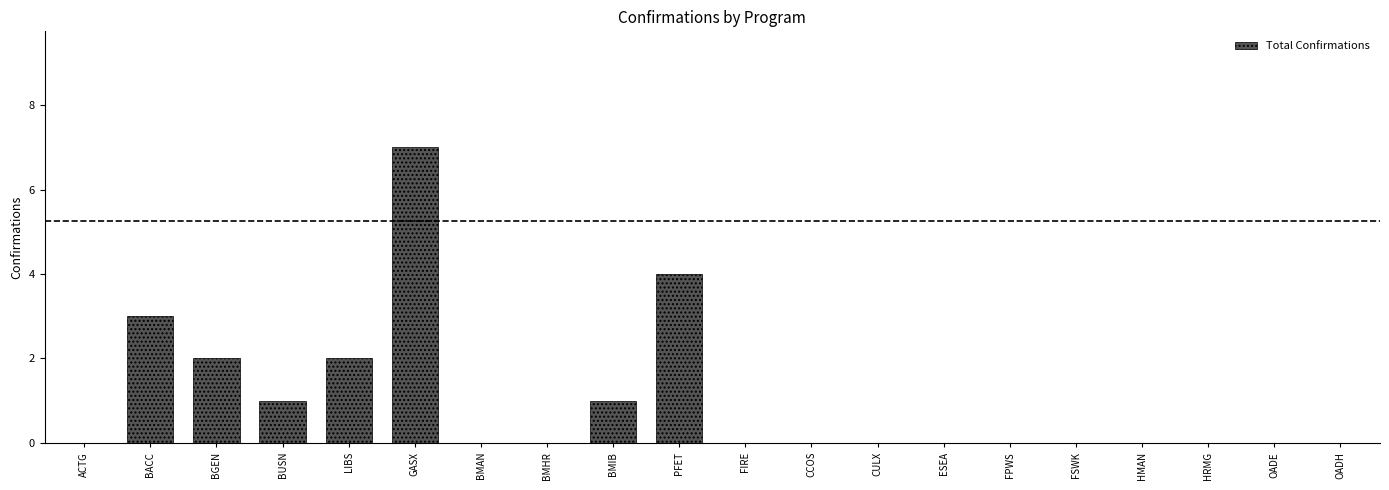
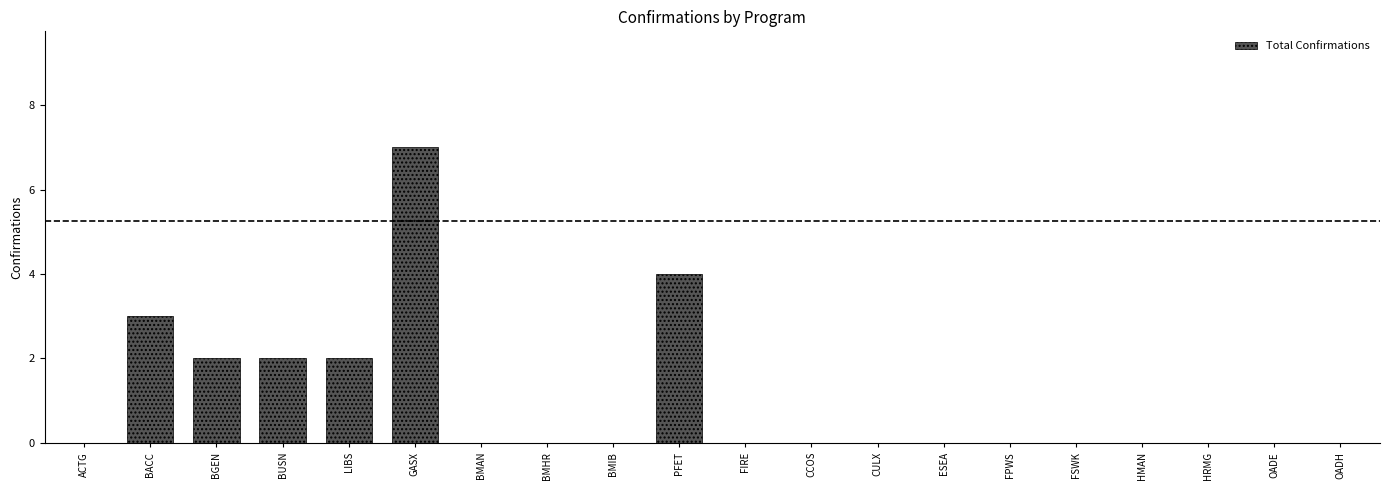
  {
    "ACTG": 0,
    "BACC": 3,
    "BGEN": 2,
-   "BUSN": 1,
+   "BUSN": 2,
    "LIBS": 2,
    "GASX": 7,
    "BMAN": 0,
    "BMHR": 0,
-   "BMIB": 1,
+   "BMIB": 0,
    "PFET": 4,
    "FIRE": 0,
    "CCOS": 0,
    "CULX": 0,
    "ESEA": 0,
    "FPWS": 0,
    "FSWK": 0,
    "HMAN": 0,
    "HRMG": 0,
    "OADE": 0,
    "OADH": 0
  }
